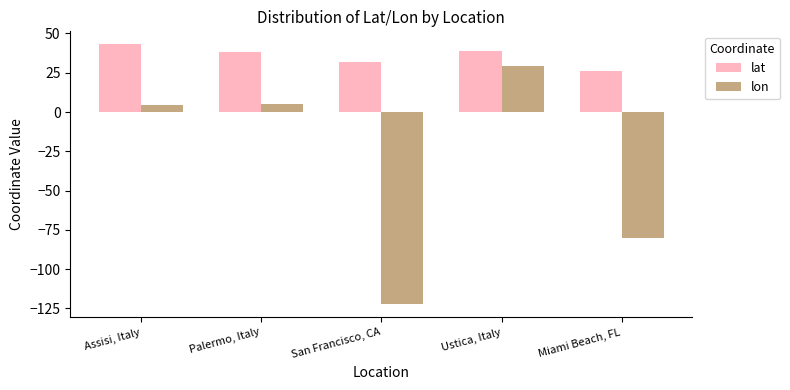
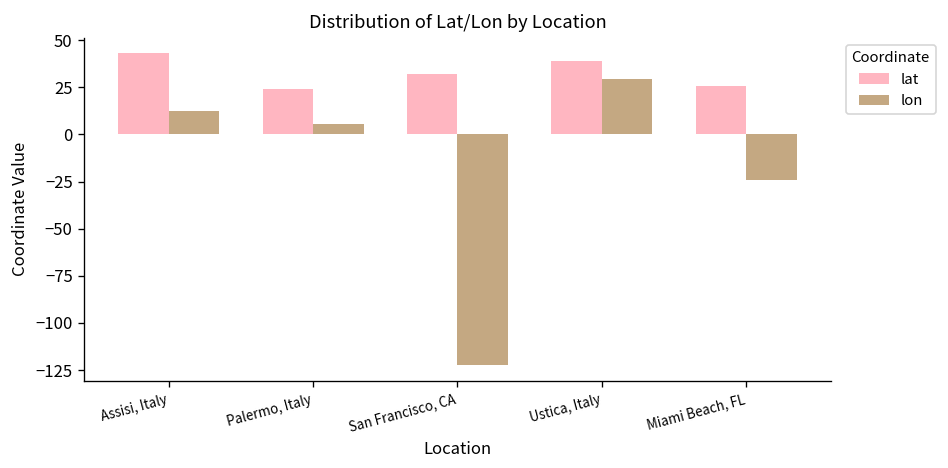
  {
    "lat": {
      "Assisi, Italy": 43,
-     "Palermo, Italy": 38,
+     "Palermo, Italy": 24,
      "San Francisco, CA": 32,
      "Ustica, Italy": 39,
      "Miami Beach, FL": 26
    },
    "lon": {
-     "Assisi, Italy": 4,
+     "Assisi, Italy": 13,
      "Palermo, Italy": 5,
      "San Francisco, CA": -122,
      "Ustica, Italy": 30,
-     "Miami Beach, FL": -80
+     "Miami Beach, FL": -24
    }
  }
